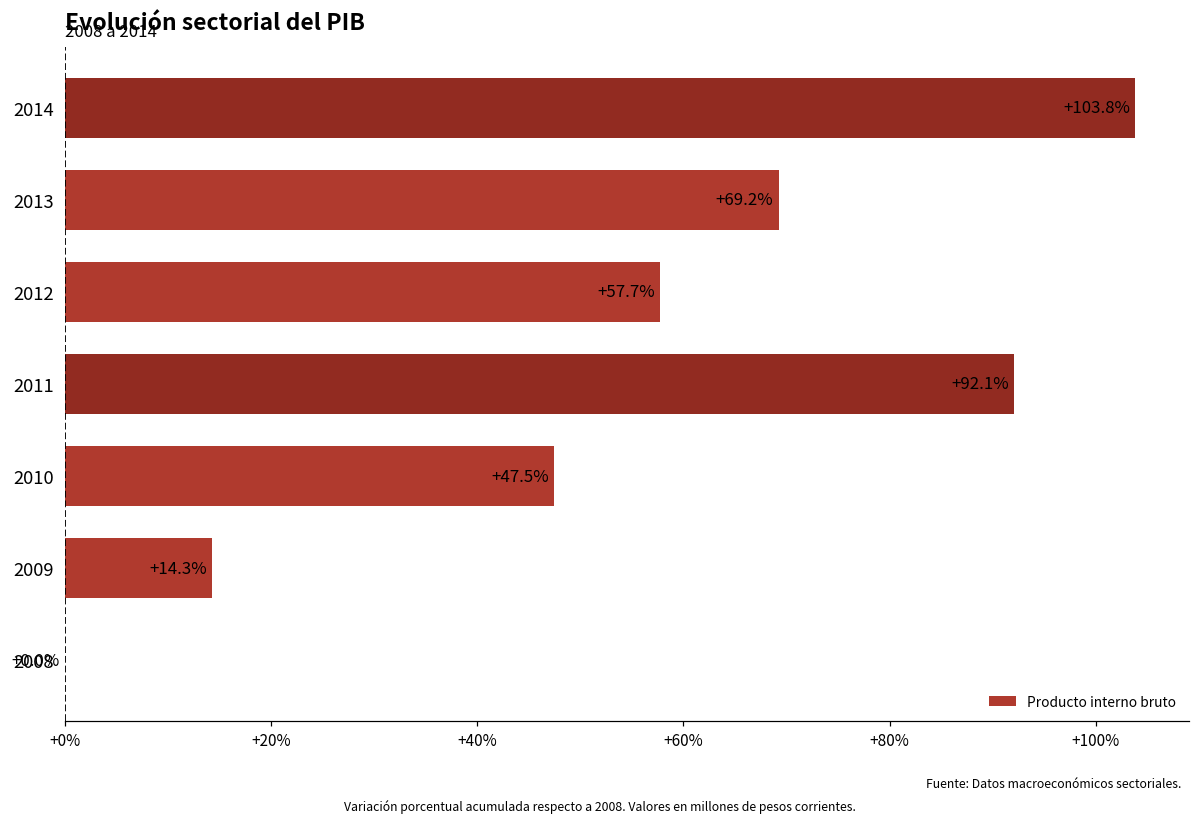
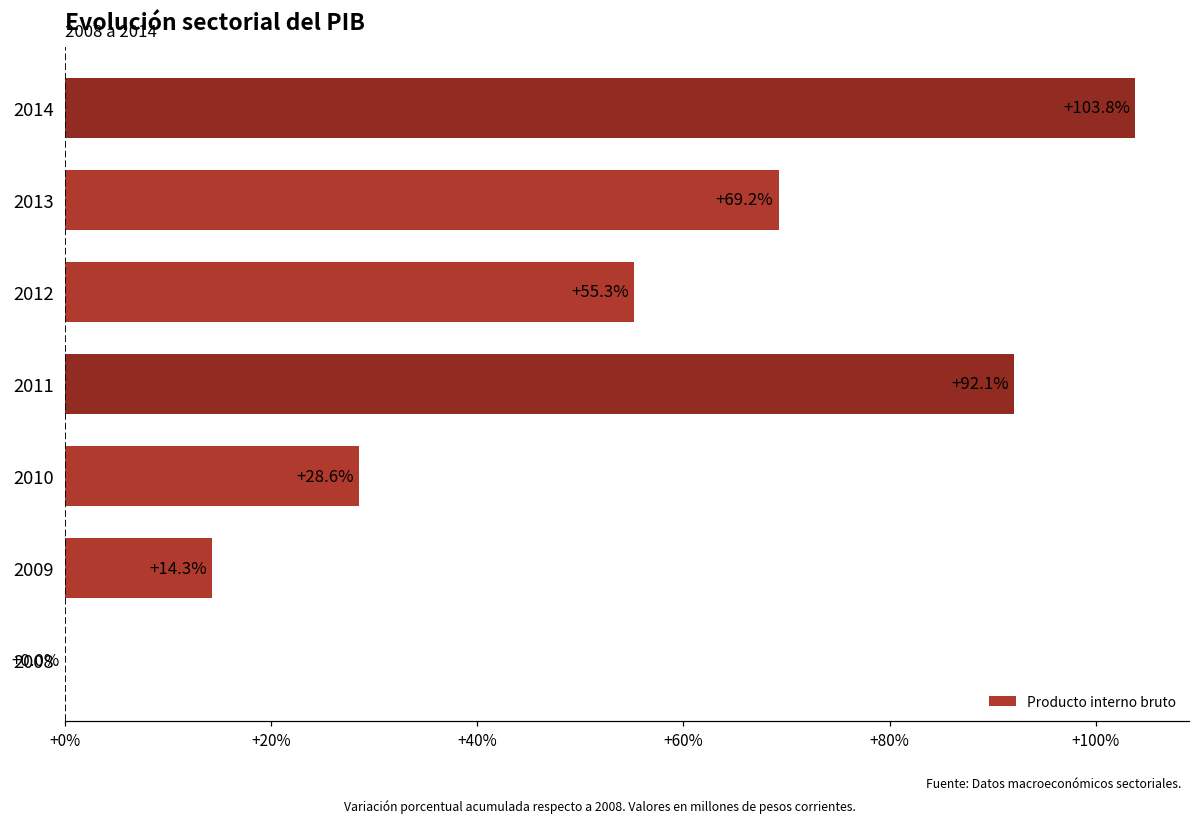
  {
    "2014": "+103.8%",
    "2013": "+69.2%",
-   "2012": "+57.7%",
+   "2012": "+55.3%",
    "2011": "+92.1%",
-   "2010": "+47.5%",
+   "2010": "+28.6%",
    "2009": "+14.3%",
    "2008": "+0.0%"
  }
